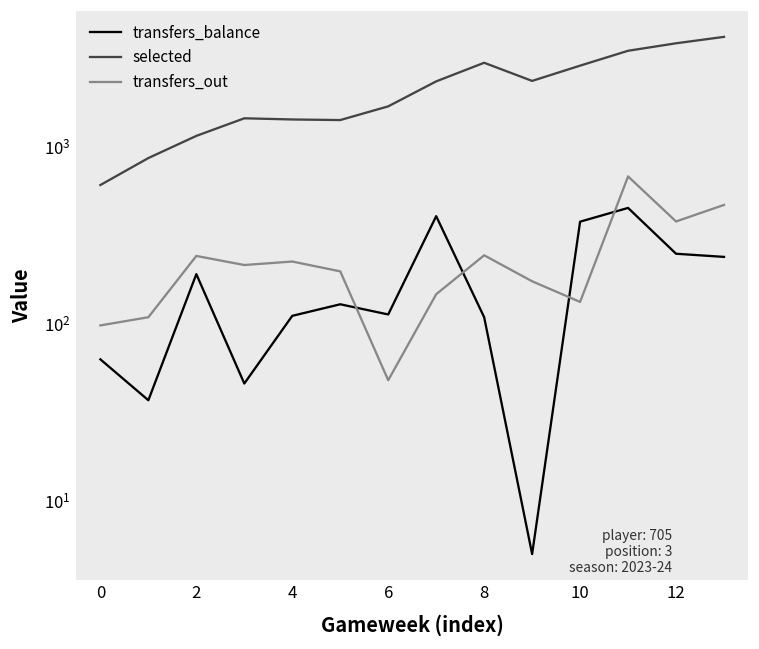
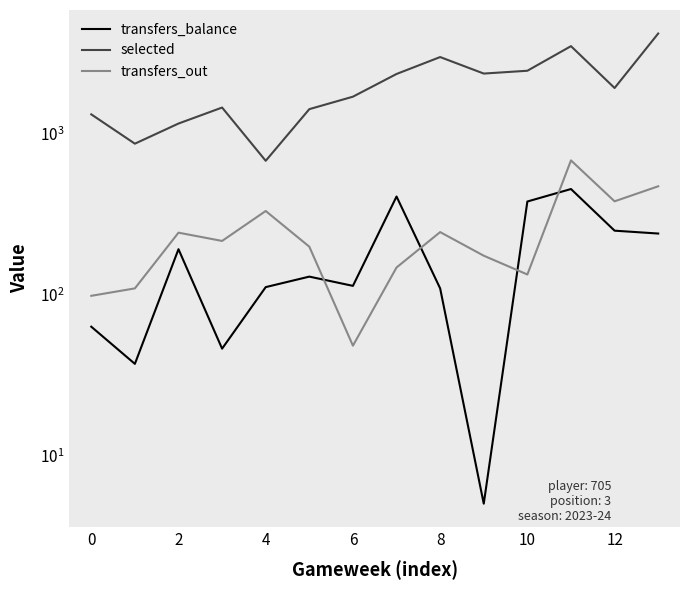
  {
    "transfers_balance": {
      "0": 63,
      "2": 190,
      "4": 110,
      "6": 110,
      "8": 110,
      "10": 380,
      "12": 250
    },
    "selected": {
-     "0": 610,
+     "0": 1300,
      "2": 1200,
-     "4": 1400,
+     "4": 680,
      "6": 1700,
      "8": 3000,
-     "10": 2900,
-     "12": 3900
+     "10": 2500,
+     "12": 1900
    },
    "transfers_out": {
      "0": 100,
      "2": 240,
-     "4": 230,
+     "4": 330,
      "6": 48,
      "8": 240,
      "10": 130,
      "12": 380
    }
  }
